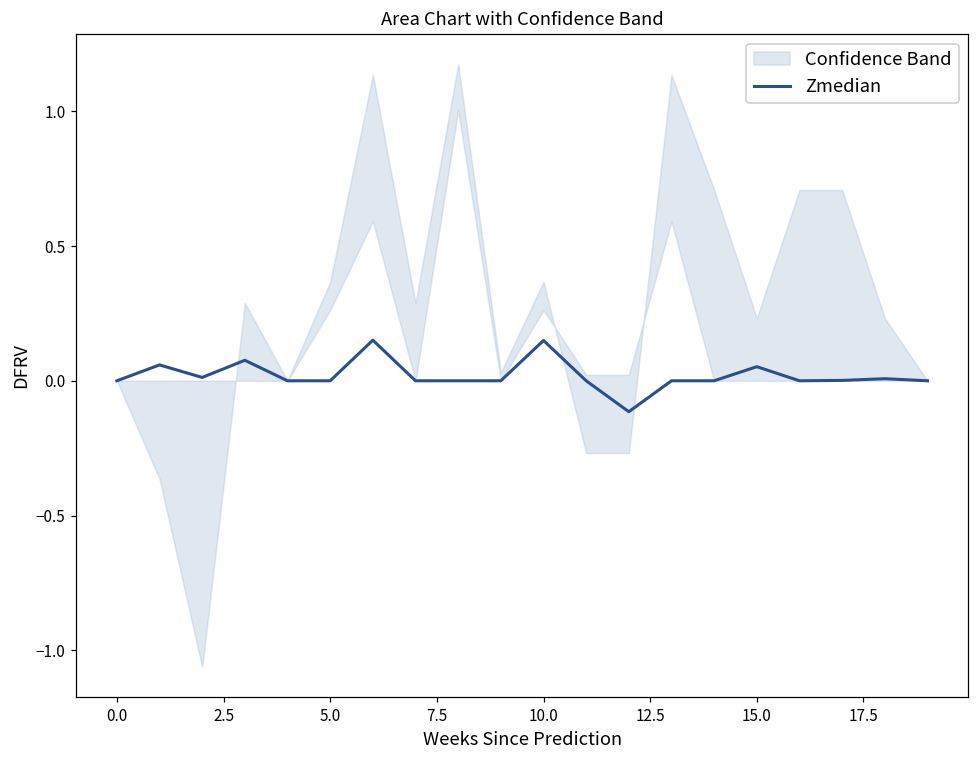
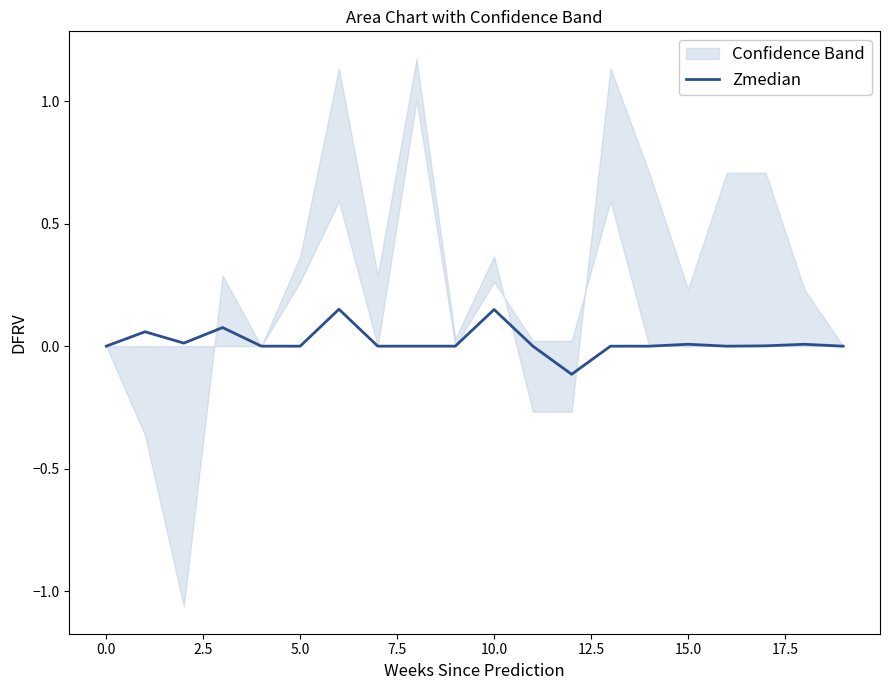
  {
    "Zmedian": {
      "5.0": 0.00,
      "10.0": 0.15,
-     "15.0": 0.05
+     "15.0": 0.01
    }
  }
